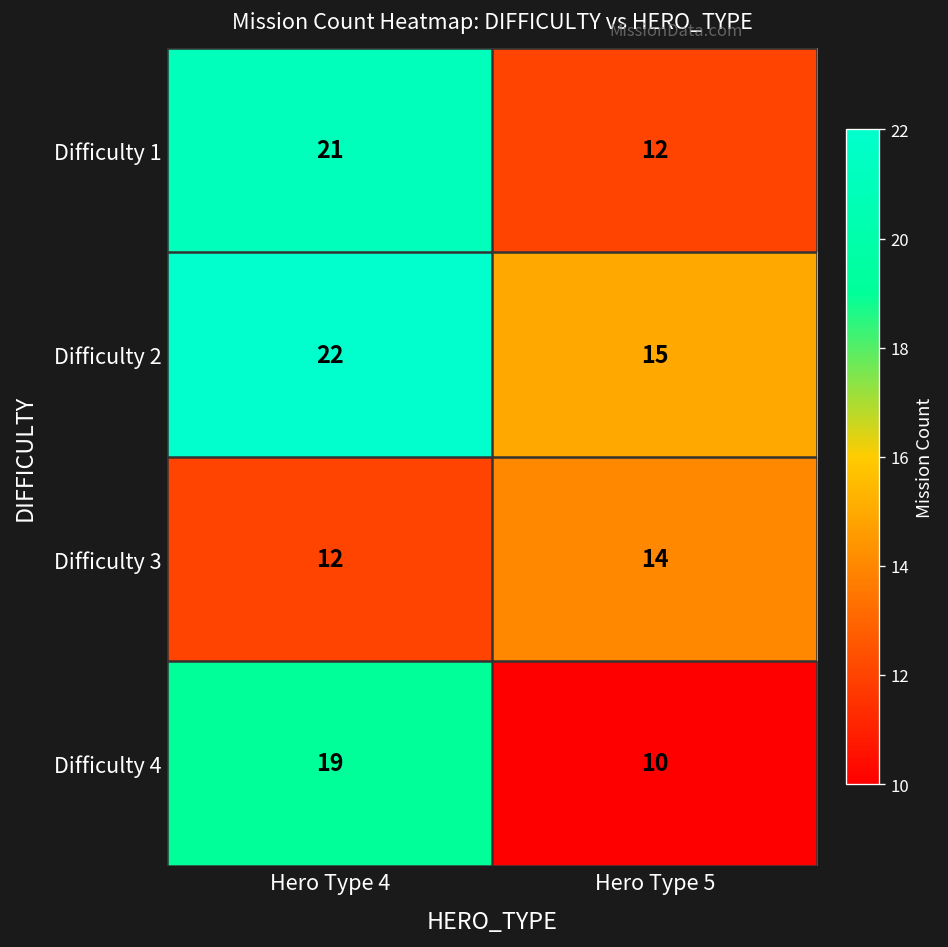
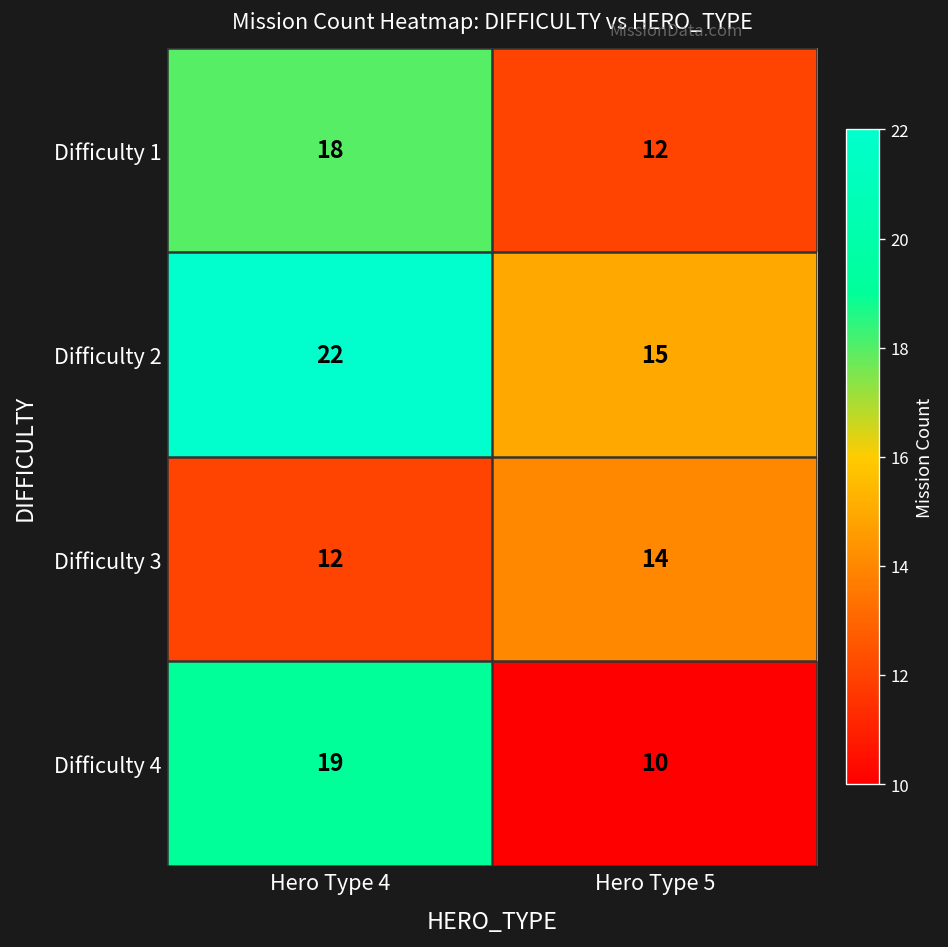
  {
    "Difficulty 1": {
-     "Hero Type 4": 21,
+     "Hero Type 4": 18,
      "Hero Type 5": 12
    },
    "Difficulty 2": {
      "Hero Type 4": 22,
      "Hero Type 5": 15
    },
    "Difficulty 3": {
      "Hero Type 4": 12,
      "Hero Type 5": 14
    },
    "Difficulty 4": {
      "Hero Type 4": 19,
      "Hero Type 5": 10
    }
  }
